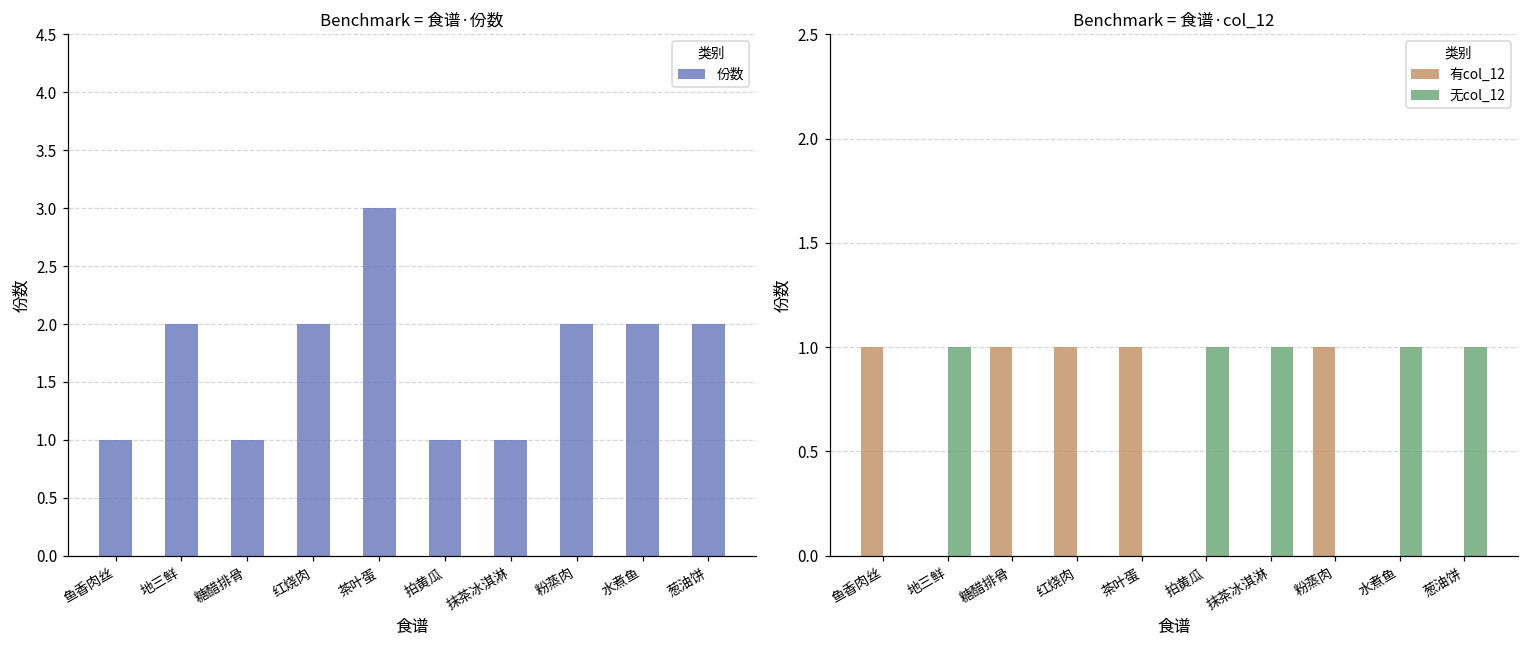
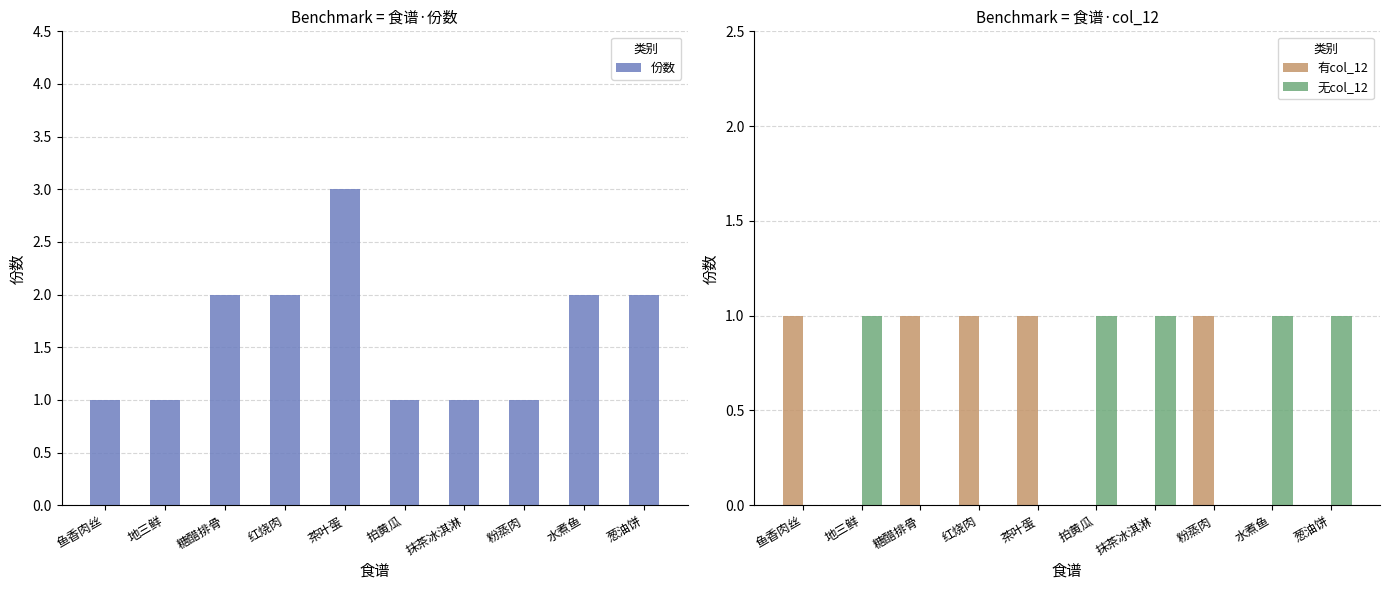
  {
    "Benchmark = 食谱·份数": {
      "鱼香肉丝": 1,
-     "地三鲜": 2,
-     "糖醋排骨": 1,
+     "地三鲜": 1,
+     "糖醋排骨": 2,
      "红烧肉": 2,
      "茶叶蛋": 3,
      "拍黄瓜": 1,
      "抹茶冰淇淋": 1,
-     "粉蒸肉": 2,
+     "粉蒸肉": 1,
      "水煮鱼": 2,
      "葱油饼": 2
    },
    "Benchmark = 食谱·col_12": {
      "有col_12": {
        "鱼香肉丝": 1.00,
        "地三鲜": 0.00,
        "糖醋排骨": 1.00,
        "红烧肉": 1.00,
        "茶叶蛋": 1.00,
        "拍黄瓜": 0.00,
        "抹茶冰淇淋": 0.00,
        "粉蒸肉": 1.00,
        "水煮鱼": 0.00,
        "葱油饼": 0.00
      },
      "无col_12": {
        "鱼香肉丝": 0.00,
        "地三鲜": 1.00,
        "糖醋排骨": 0.00,
        "红烧肉": 0.00,
        "茶叶蛋": 0.00,
        "拍黄瓜": 1.00,
        "抹茶冰淇淋": 1.00,
        "粉蒸肉": 0.00,
        "水煮鱼": 1.00,
        "葱油饼": 1.00
      }
    }
  }
